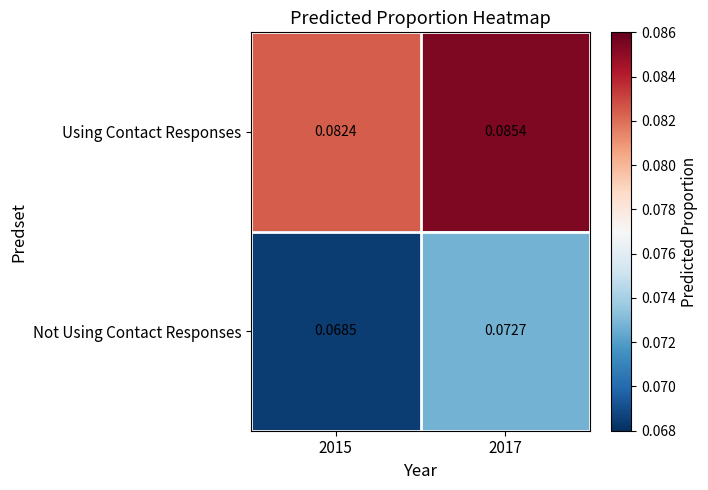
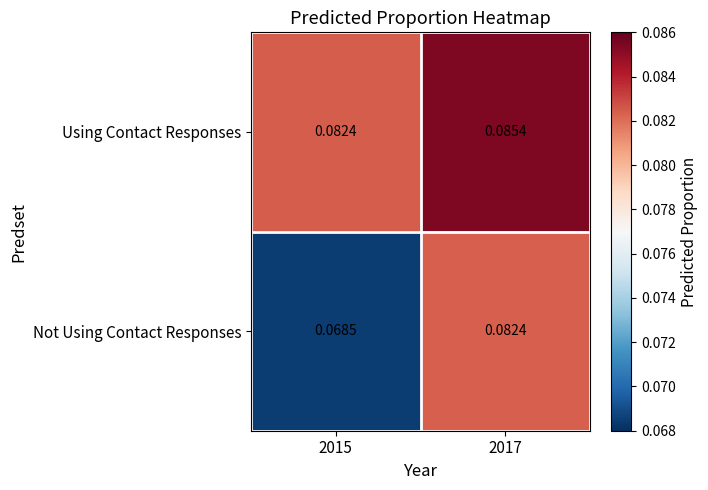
  {
    "Using Contact Responses": {
      "2015": 0.0824,
      "2017": 0.0854
    },
    "Not Using Contact Responses": {
      "2015": 0.0685,
-     "2017": 0.0727
+     "2017": 0.0824
    }
  }
